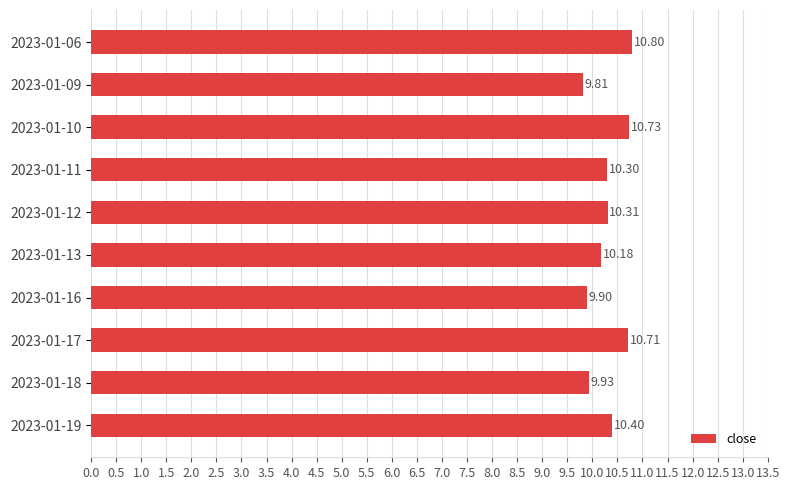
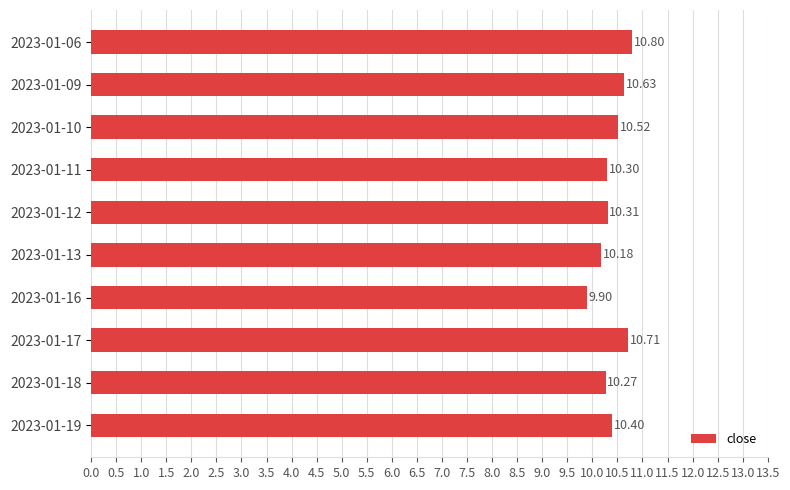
  {
    "2023-01-06": 10.80,
-   "2023-01-09": 9.81,
-   "2023-01-10": 10.73,
+   "2023-01-09": 10.63,
+   "2023-01-10": 10.52,
    "2023-01-11": 10.30,
    "2023-01-12": 10.31,
    "2023-01-13": 10.18,
    "2023-01-16": 9.90,
    "2023-01-17": 10.71,
-   "2023-01-18": 9.93,
+   "2023-01-18": 10.27,
    "2023-01-19": 10.40
  }
